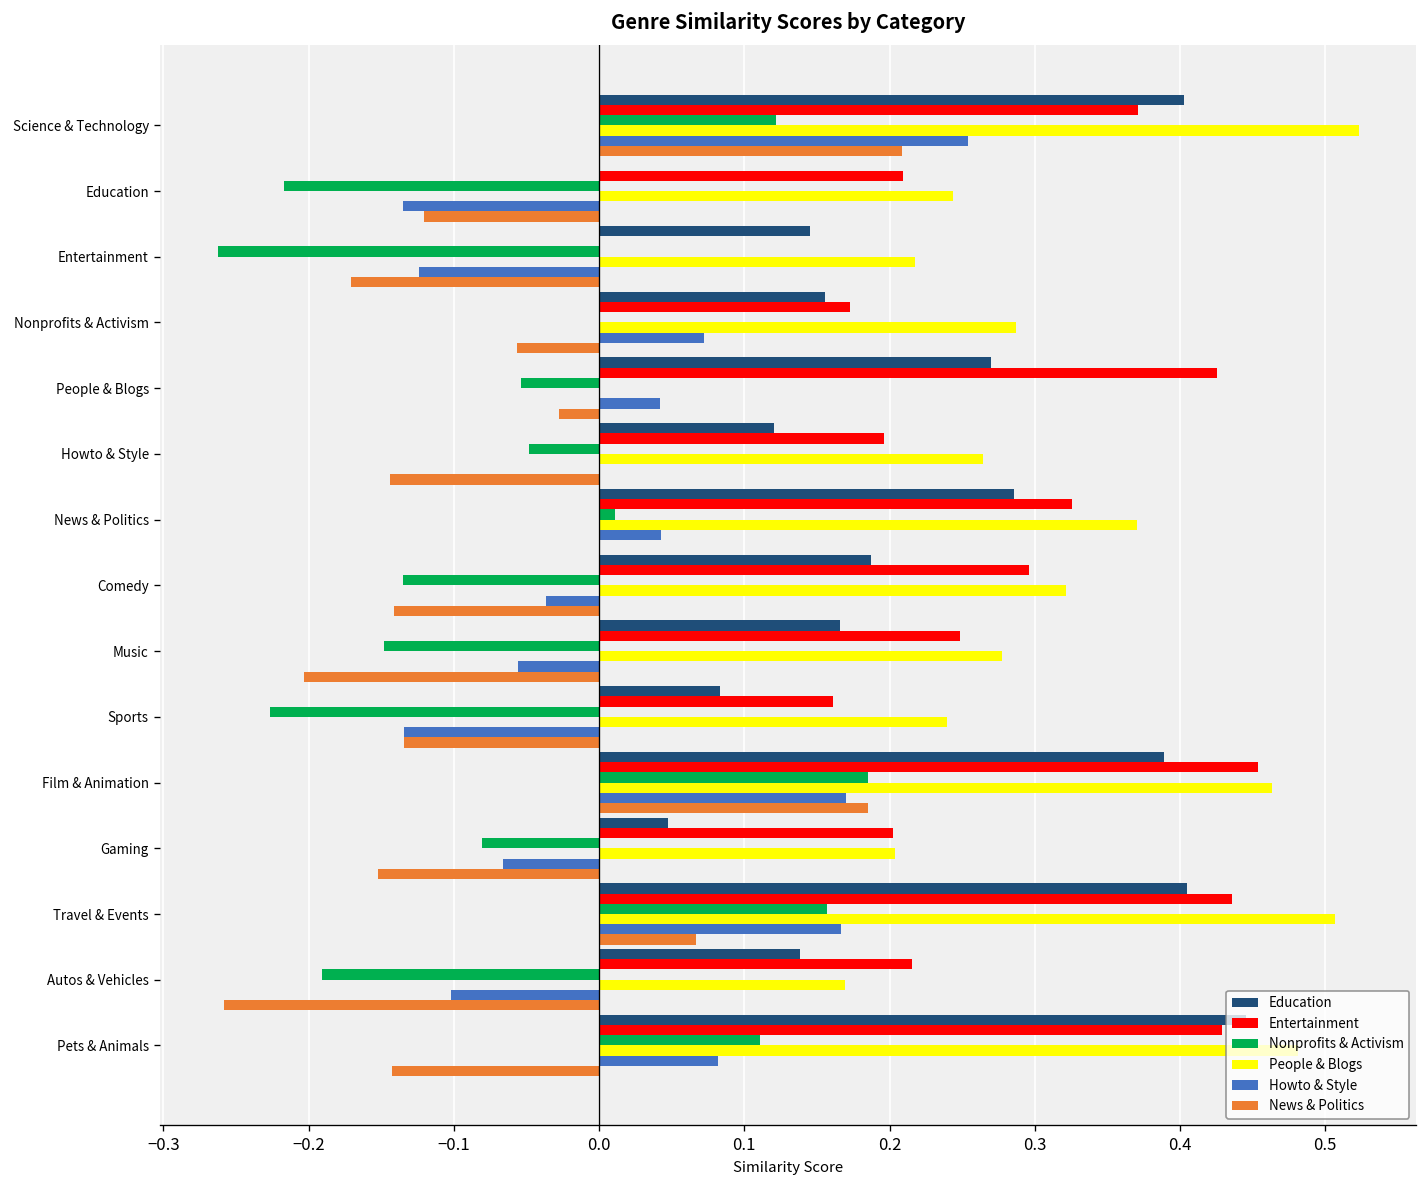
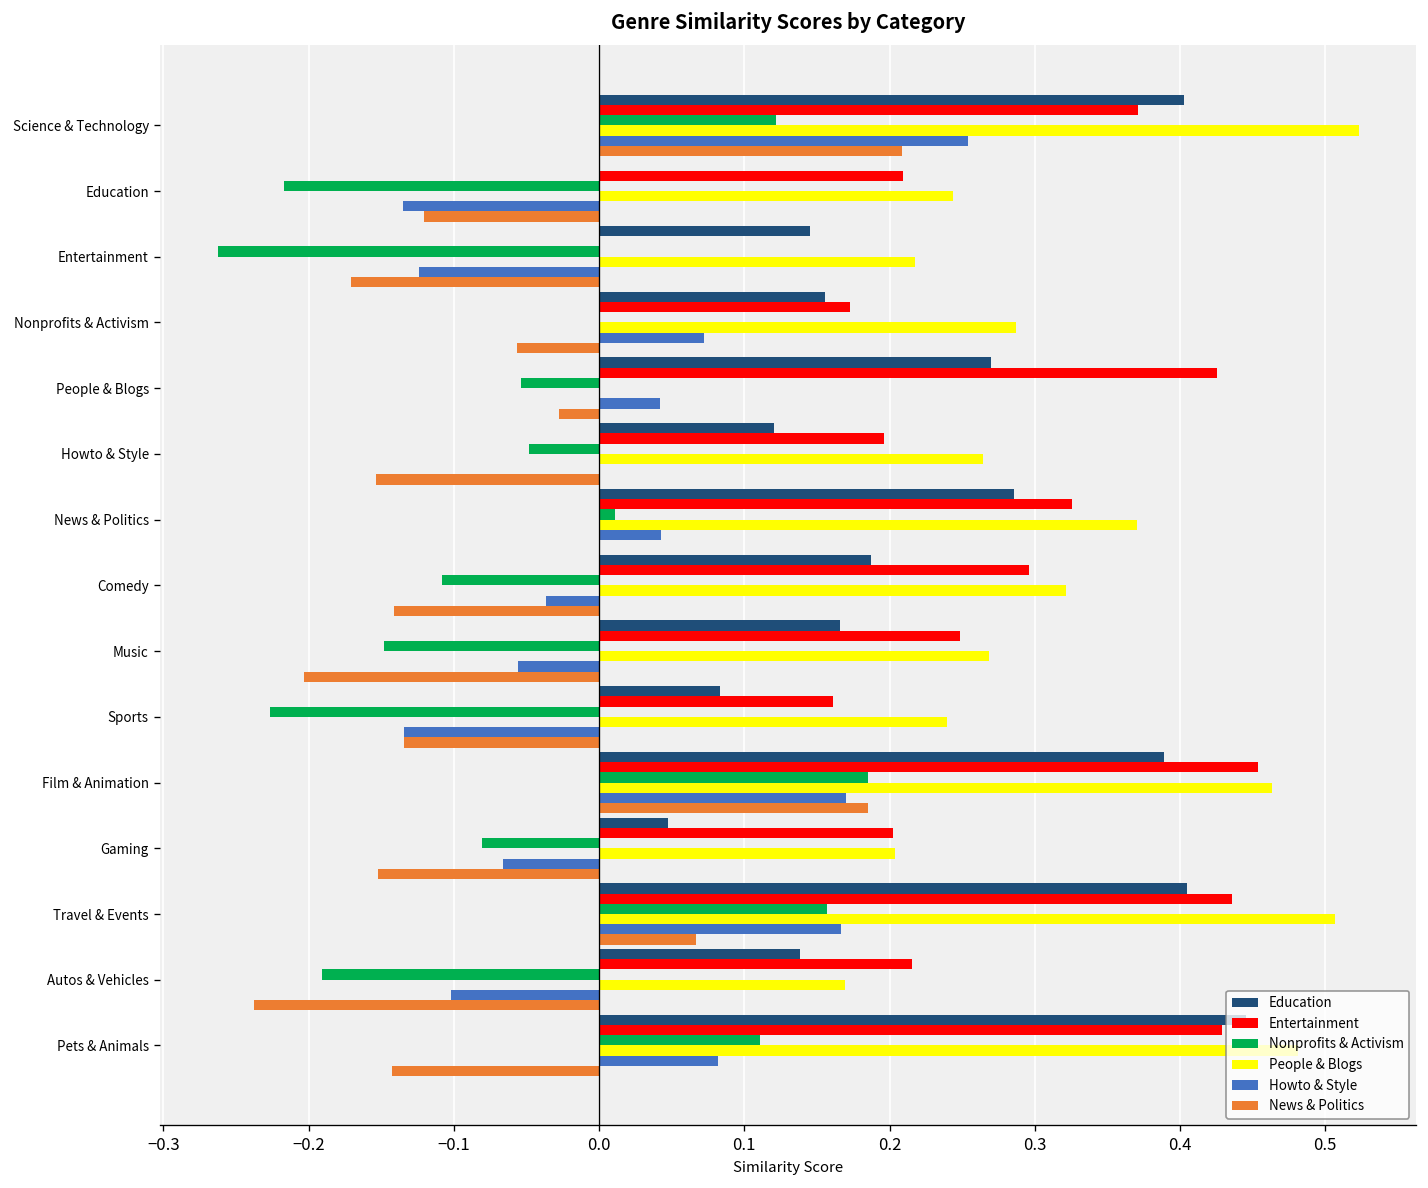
  {
    "Education": {
      "Science & Technology": 0.402,
      "Education": 0.000,
      "Entertainment": 0.145,
      "Nonprofits & Activism": 0.156,
      "People & Blogs": 0.270,
      "Howto & Style": 0.121,
      "News & Politics": 0.286,
      "Comedy": 0.187,
      "Music": 0.166,
      "Sports": 0.084,
      "Film & Animation": 0.389,
      "Gaming": 0.047,
      "Travel & Events": 0.405,
      "Autos & Vehicles": 0.138
    },
    "Entertainment": {
      "Science & Technology": 0.371,
      "Education": 0.209,
      "Entertainment": 0.000,
      "Nonprofits & Activism": 0.173,
      "People & Blogs": 0.425,
      "Howto & Style": 0.196,
      "News & Politics": 0.326,
      "Comedy": 0.296,
      "Music": 0.249,
      "Sports": 0.161,
      "Film & Animation": 0.453,
      "Gaming": 0.202,
      "Travel & Events": 0.435,
      "Autos & Vehicles": 0.215,
      "Pets & Animals": 0.429
    },
    "Nonprofits & Activism": {
      "Science & Technology": 0.122,
      "Education": -0.217,
      "Entertainment": -0.263,
      "Nonprofits & Activism": 0.000,
      "People & Blogs": -0.053,
      "Howto & Style": -0.048,
      "News & Politics": 0.011,
-     "Comedy": -0.135,
+     "Comedy": -0.108,
      "Music": -0.148,
      "Sports": -0.227,
      "Film & Animation": 0.185,
      "Gaming": -0.081,
      "Travel & Events": 0.157,
      "Autos & Vehicles": -0.191,
      "Pets & Animals": 0.111
    },
    "People & Blogs": {
      "Science & Technology": 0.523,
      "Education": 0.244,
      "Entertainment": 0.218,
      "Nonprofits & Activism": 0.287,
      "People & Blogs": 0.000,
      "Howto & Style": 0.264,
      "News & Politics": 0.371,
      "Comedy": 0.321,
-     "Music": 0.278,
+     "Music": 0.269,
      "Sports": 0.240,
      "Film & Animation": 0.463,
      "Gaming": 0.204,
      "Travel & Events": 0.507,
      "Autos & Vehicles": 0.169
    },
    "Howto & Style": {
      "Science & Technology": 0.254,
      "Education": -0.135,
      "Entertainment": -0.124,
      "Nonprofits & Activism": 0.072,
      "People & Blogs": 0.042,
      "Howto & Style": 0.000,
      "News & Politics": 0.043,
      "Comedy": -0.037,
      "Music": -0.056,
      "Sports": -0.134,
      "Film & Animation": 0.170,
      "Gaming": -0.066,
      "Travel & Events": 0.167,
      "Autos & Vehicles": -0.102,
      "Pets & Animals": 0.082
    },
    "News & Politics": {
      "Science & Technology": 0.209,
      "Education": -0.121,
      "Entertainment": -0.171,
      "Nonprofits & Activism": -0.056,
      "People & Blogs": -0.027,
-     "Howto & Style": -0.144,
+     "Howto & Style": -0.154,
      "News & Politics": 0.000,
      "Comedy": -0.141,
      "Music": -0.203,
      "Sports": -0.134,
      "Film & Animation": 0.185,
      "Gaming": -0.152,
      "Travel & Events": 0.067,
-     "Autos & Vehicles": -0.258,
+     "Autos & Vehicles": -0.237,
      "Pets & Animals": -0.143
    }
  }
